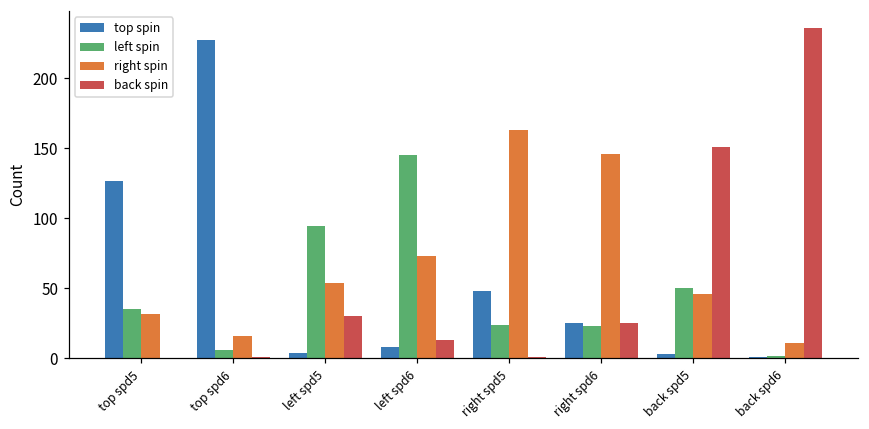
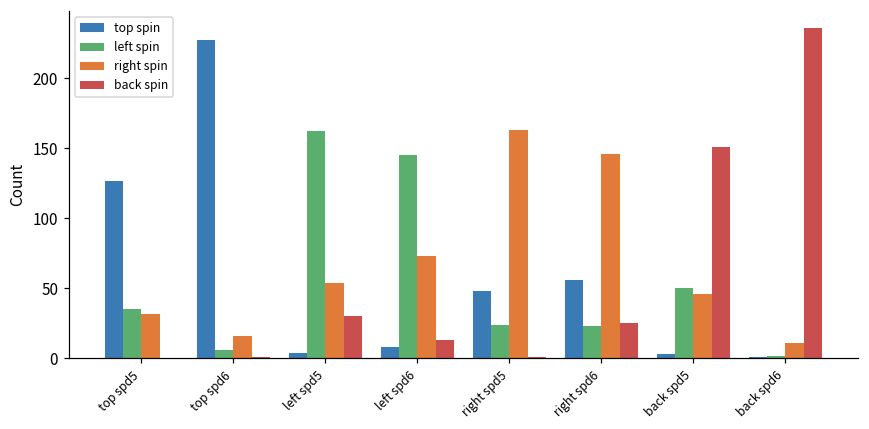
  {
    "top spin": {
      "top spd5": 126,
      "top spd6": 227,
      "left spd5": 4,
      "left spd6": 8,
      "right spd5": 48,
-     "right spd6": 25,
+     "right spd6": 56,
      "back spd5": 3
    },
    "left spin": {
      "top spd5": 36,
      "top spd6": 6,
-     "left spd5": 94,
+     "left spd5": 162,
      "left spd6": 145,
      "right spd5": 24,
      "right spd6": 23,
      "back spd5": 50,
      "back spd6": 2
    }
  }
